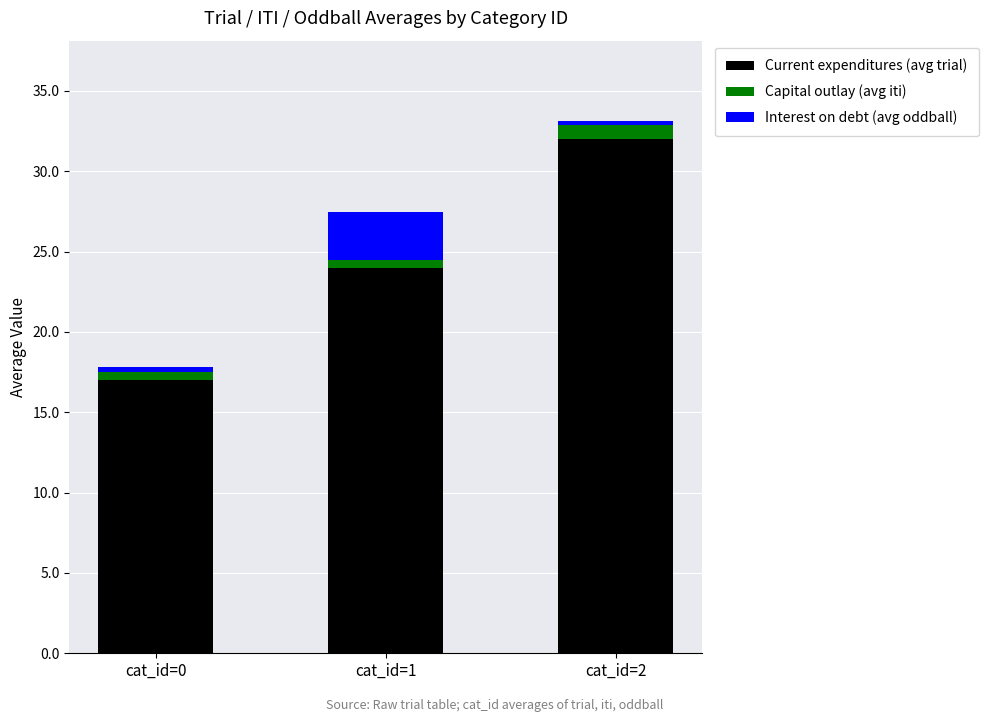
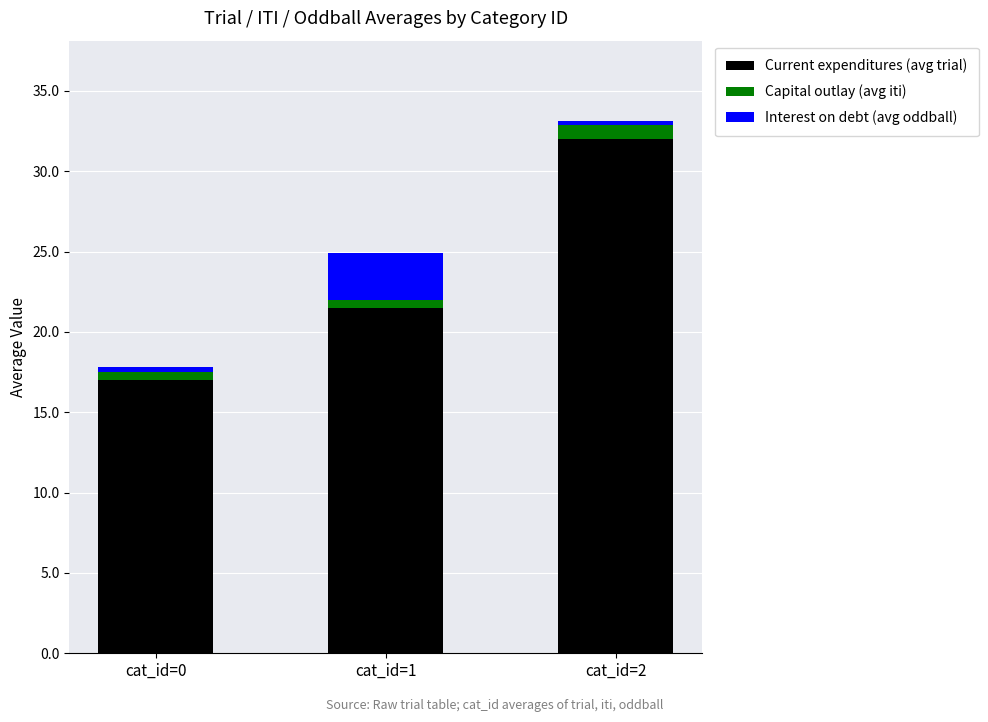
  {
    "Current expenditures (avg trial)": {
      "cat_id=0": 17.0,
-     "cat_id=1": 24.0,
+     "cat_id=1": 21.5,
      "cat_id=2": 32.0
    },
    "Capital outlay (avg iti)": {
      "cat_id=0": 0.5,
      "cat_id=1": 0.5,
      "cat_id=2": 0.9
    },
    "Interest on debt (avg oddball)": {
      "cat_id=0": 0.3,
      "cat_id=1": 2.9,
      "cat_id=2": 0.3
    }
  }
